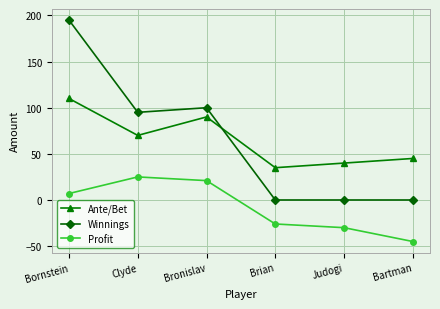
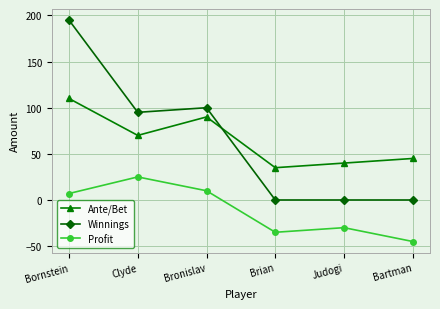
  {
    "Profit": {
      "Bornstein": 10,
      "Clyde": 30,
-     "Bronislav": 20,
-     "Brian": -30,
+     "Bronislav": 10,
+     "Brian": -40,
      "Judogi": -30,
      "Bartman": -50
    }
  }
